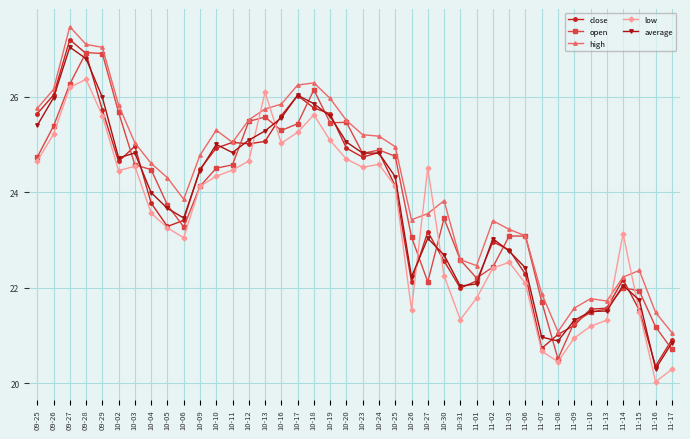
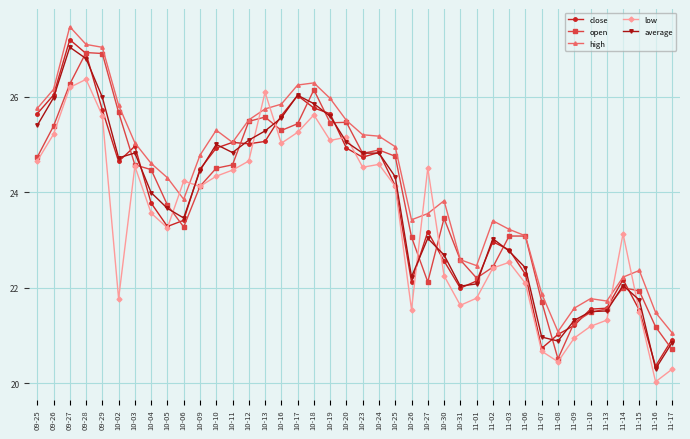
  {
    "low": {
      "09-25": 24.7,
      "09-26": 25.2,
      "09-27": 26.2,
      "09-28": 26.4,
      "09-29": 25.6,
-     "10-02": 24.5,
+     "10-02": 21.8,
      "10-04": 23.6,
-     "10-06": 23.0,
+     "10-06": 24.2,
      "10-10": 24.3,
      "10-11": 24.5,
      "10-12": 24.7,
      "10-13": 26.1,
      "10-16": 25.0,
      "10-17": 25.3,
      "10-18": 25.6,
      "10-19": 25.1,
-     "10-20": 24.7,
+     "10-20": 25.2,
      "10-23": 24.5,
      "10-24": 24.6,
      "10-26": 21.5,
      "10-27": 24.5,
      "10-30": 22.3,
-     "10-31": 21.3,
+     "10-31": 21.6,
      "11-01": 21.8,
      "11-03": 22.5,
      "11-06": 22.1,
      "11-07": 20.7,
      "11-08": 20.5,
      "11-09": 20.9,
      "11-10": 21.2,
      "11-13": 21.3,
      "11-14": 23.1,
      "11-16": 20.0,
      "11-17": 20.3
    }
  }
